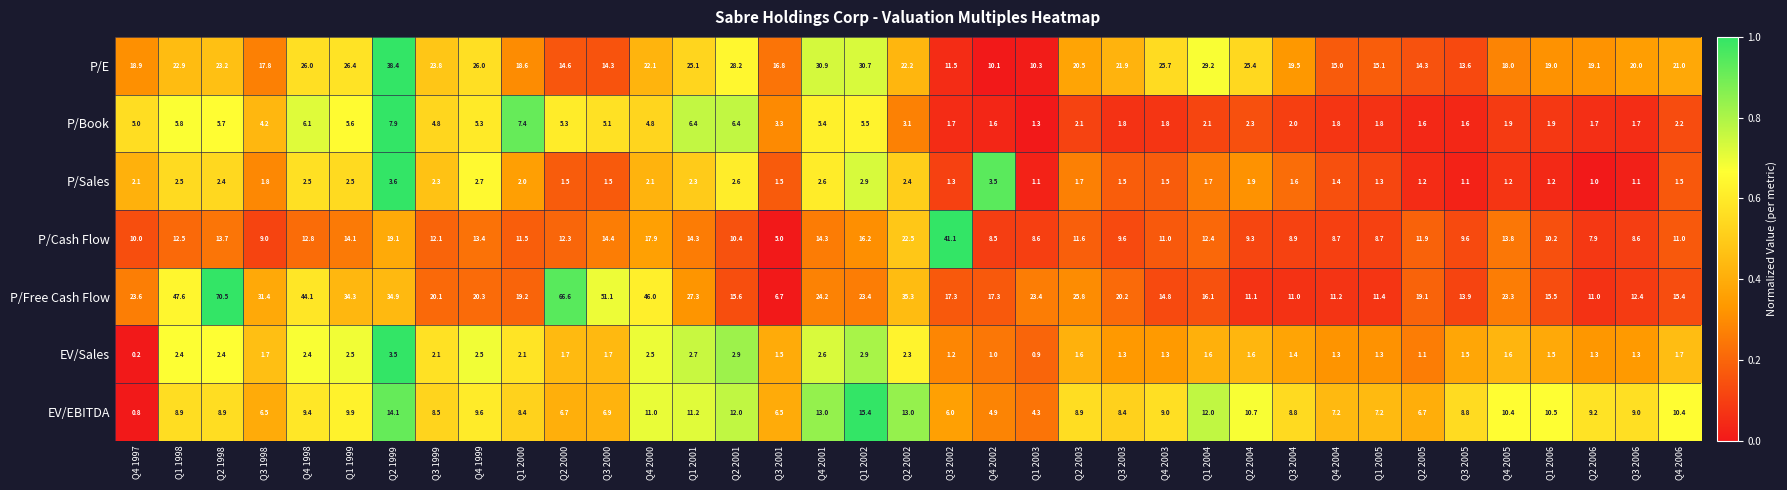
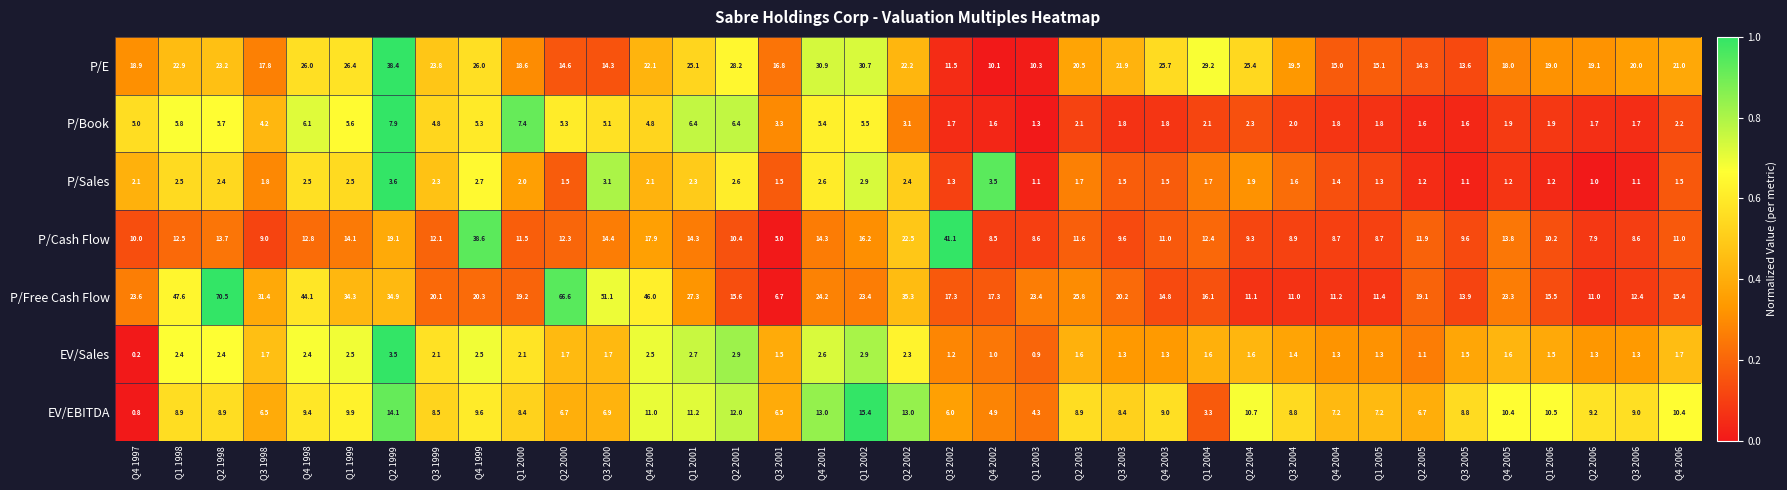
  {
    "P/Sales": {
      "Q4 1997": 2.1,
      "Q1 1998": 2.5,
      "Q2 1998": 2.4,
      "Q3 1998": 1.8,
      "Q4 1998": 2.5,
      "Q1 1999": 2.5,
      "Q2 1999": 3.6,
      "Q3 1999": 2.3,
      "Q4 1999": 2.7,
      "Q1 2000": 2.0,
      "Q2 2000": 1.5,
-     "Q3 2000": 1.5,
+     "Q3 2000": 3.1,
      "Q4 2000": 2.1,
      "Q1 2001": 2.3,
      "Q2 2001": 2.6,
      "Q3 2001": 1.5,
      "Q4 2001": 2.6,
      "Q1 2002": 2.9,
      "Q2 2002": 2.4,
      "Q3 2002": 1.3,
      "Q4 2002": 3.5,
      "Q1 2003": 1.1,
      "Q2 2003": 1.7,
      "Q3 2003": 1.5,
      "Q4 2003": 1.5,
      "Q1 2004": 1.7,
      "Q2 2004": 1.9,
      "Q3 2004": 1.6,
      "Q4 2004": 1.4,
      "Q1 2005": 1.3,
      "Q2 2005": 1.2,
      "Q3 2005": 1.1,
      "Q4 2005": 1.2,
      "Q1 2006": 1.2,
      "Q2 2006": 1.0,
      "Q3 2006": 1.1,
      "Q4 2006": 1.5
    },
    "P/Cash Flow": {
      "Q4 1997": 10.0,
      "Q1 1998": 12.5,
      "Q2 1998": 13.7,
      "Q3 1998": 9.0,
      "Q4 1998": 12.8,
      "Q1 1999": 14.1,
      "Q2 1999": 19.1,
      "Q3 1999": 12.1,
-     "Q4 1999": 13.4,
+     "Q4 1999": 38.6,
      "Q1 2000": 11.5,
      "Q2 2000": 12.3,
      "Q3 2000": 14.4,
      "Q4 2000": 17.9,
      "Q1 2001": 14.3,
      "Q2 2001": 10.4,
      "Q3 2001": 5.0,
      "Q4 2001": 14.3,
      "Q1 2002": 16.2,
      "Q2 2002": 22.5,
      "Q3 2002": 41.1,
      "Q4 2002": 8.5,
      "Q1 2003": 8.6,
      "Q2 2003": 11.6,
      "Q3 2003": 9.6,
      "Q4 2003": 11.0,
      "Q1 2004": 12.4,
      "Q2 2004": 9.3,
      "Q3 2004": 8.9,
      "Q4 2004": 8.7,
      "Q1 2005": 8.7,
      "Q2 2005": 11.9,
      "Q3 2005": 9.6,
      "Q4 2005": 13.8,
      "Q1 2006": 10.2,
      "Q2 2006": 7.9,
      "Q3 2006": 8.6,
      "Q4 2006": 11.0
    },
    "EV/EBITDA": {
      "Q4 1997": 0.8,
      "Q1 1998": 8.9,
      "Q2 1998": 8.9,
      "Q3 1998": 6.5,
      "Q4 1998": 9.4,
      "Q1 1999": 9.9,
      "Q2 1999": 14.1,
      "Q3 1999": 8.5,
      "Q4 1999": 9.6,
      "Q1 2000": 8.4,
      "Q2 2000": 6.7,
      "Q3 2000": 6.9,
      "Q4 2000": 11.0,
      "Q1 2001": 11.2,
      "Q2 2001": 12.0,
      "Q3 2001": 6.5,
      "Q4 2001": 13.0,
      "Q1 2002": 15.4,
      "Q2 2002": 13.0,
      "Q3 2002": 6.0,
      "Q4 2002": 4.9,
      "Q1 2003": 4.3,
      "Q2 2003": 8.9,
      "Q3 2003": 8.4,
      "Q4 2003": 9.0,
-     "Q1 2004": 12.0,
+     "Q1 2004": 3.3,
      "Q2 2004": 10.7,
      "Q3 2004": 8.8,
      "Q4 2004": 7.2,
      "Q1 2005": 7.2,
      "Q2 2005": 6.7,
      "Q3 2005": 8.8,
      "Q4 2005": 10.4,
      "Q1 2006": 10.5,
      "Q2 2006": 9.2,
      "Q3 2006": 9.0,
      "Q4 2006": 10.4
    }
  }
